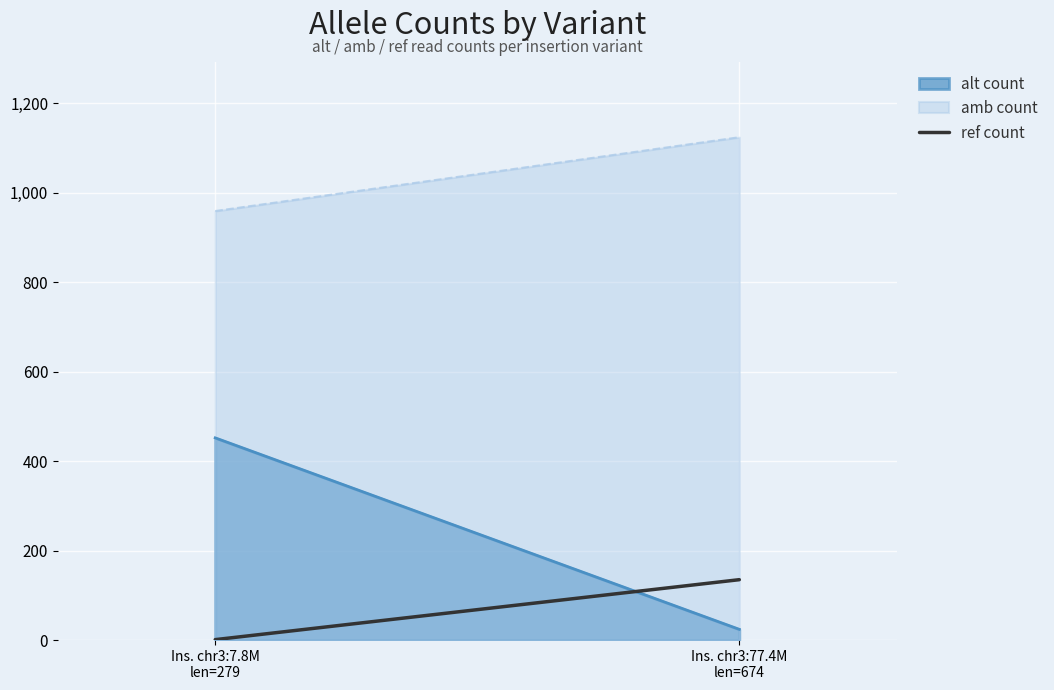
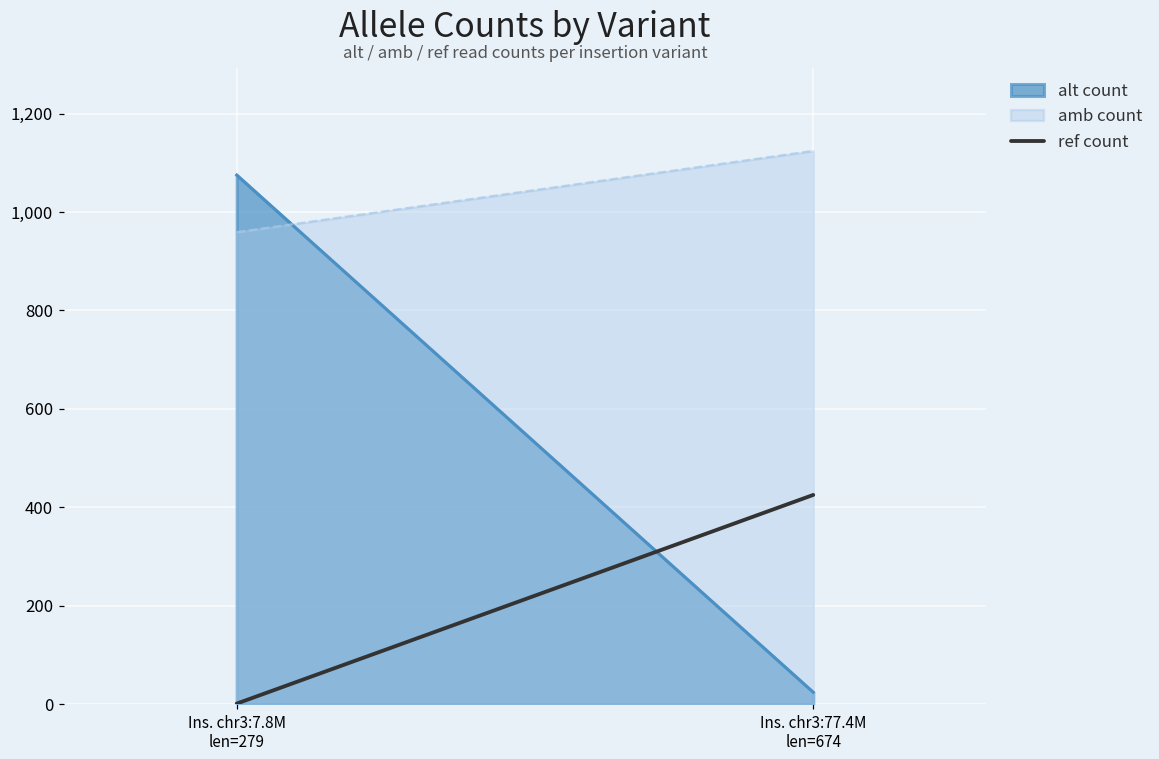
  {
    "alt count": {
-     "Ins. chr3:7.8M len=279": "450",
+     "Ins. chr3:7.8M len=279": "1,080",
      "Ins. chr3:77.4M len=674": "20"
    },
    "amb count": {
      "Ins. chr3:7.8M len=279": "960",
      "Ins. chr3:77.4M len=674": "1,120"
    },
    "ref count": {
      "Ins. chr3:7.8M len=279": "0",
-     "Ins. chr3:77.4M len=674": "140"
+     "Ins. chr3:77.4M len=674": "430"
    }
  }
